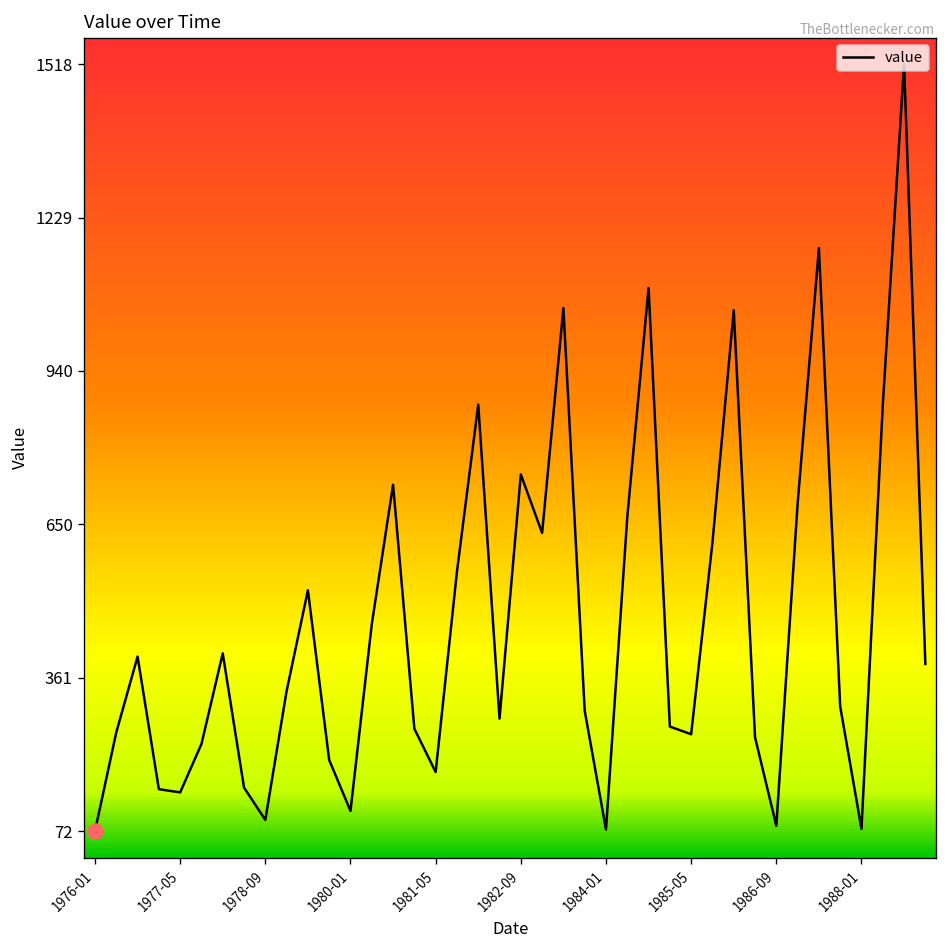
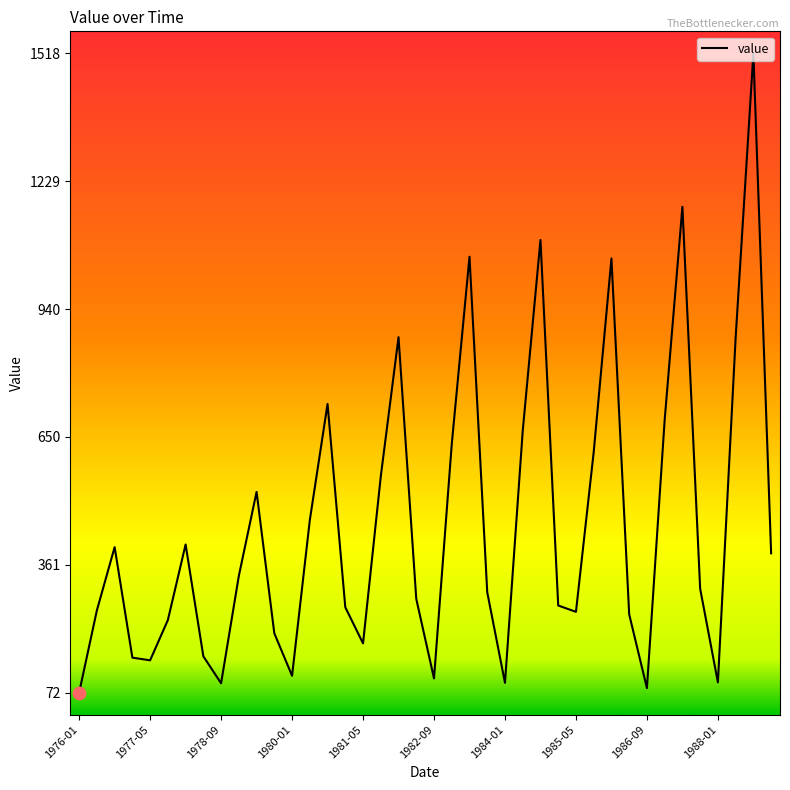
  {
    "value": {
      "1977-05": 140,
      "1978-09": 90,
      "1980-01": 110,
      "1981-05": 180,
-     "1982-09": 740,
-     "1984-01": 70,
+     "1982-09": 100,
+     "1984-01": 90,
      "1985-05": 250,
      "1986-09": 80,
-     "1988-01": 80
+     "1988-01": 100
    }
  }
